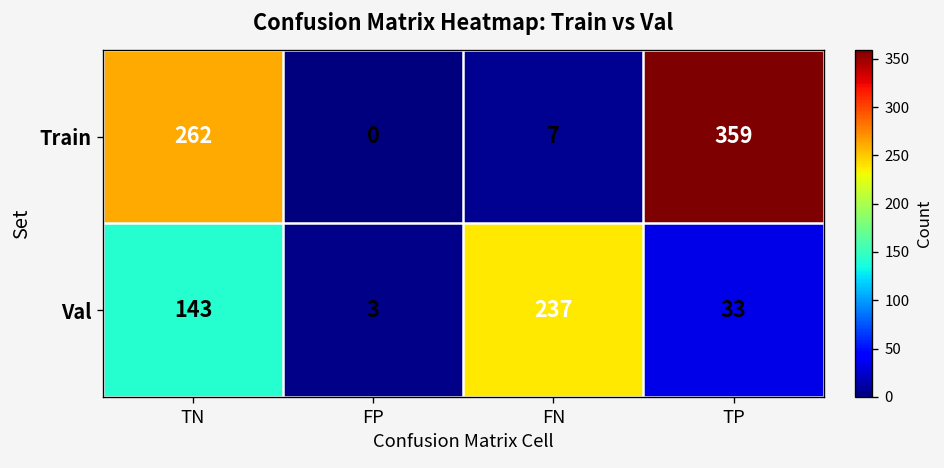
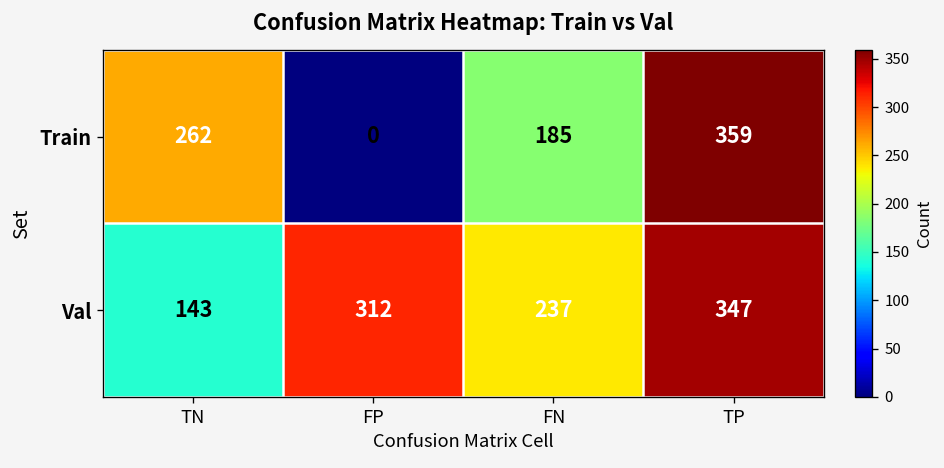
  {
    "Train": {
      "TN": 262,
      "FP": 0,
-     "FN": 7,
+     "FN": 185,
      "TP": 359
    },
    "Val": {
      "TN": 143,
-     "FP": 3,
+     "FP": 312,
      "FN": 237,
-     "TP": 33
+     "TP": 347
    }
  }
